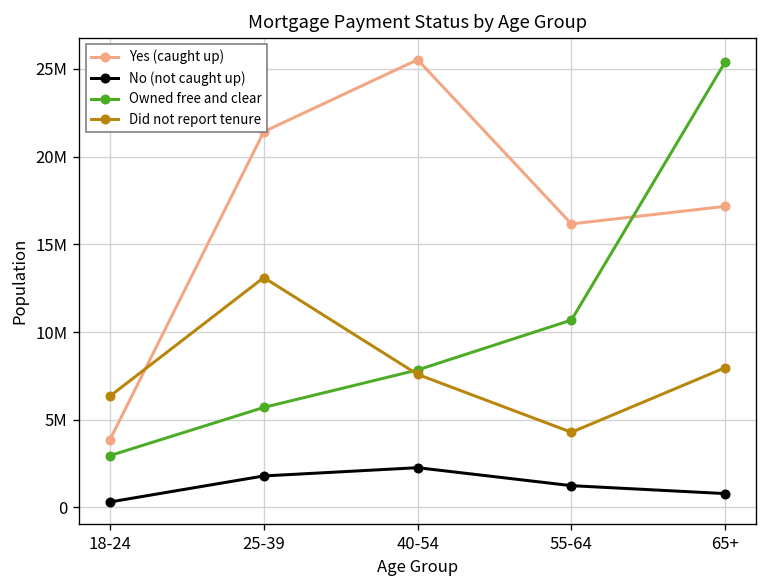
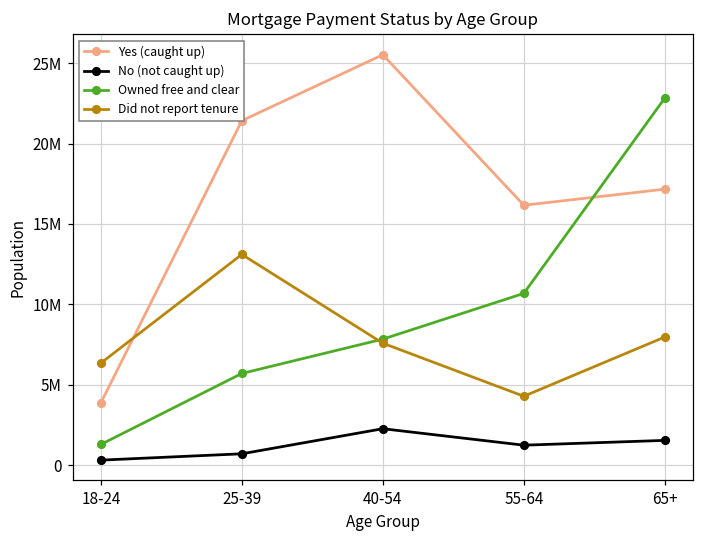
  {
    "Yes (caught up)": {
      "18-24": 3900000,
      "25-39": 21400000,
      "40-54": 25500000,
      "55-64": 16200000,
      "65+": 17200000
    },
    "No (not caught up)": {
      "18-24": 300000,
-     "25-39": 1800000,
+     "25-39": 700000,
      "40-54": 2300000,
      "55-64": 1200000,
-     "65+": 800000
+     "65+": 1500000
    },
    "Owned free and clear": {
-     "18-24": 3000000,
+     "18-24": 1300000,
      "25-39": 5700000,
      "40-54": 7800000,
      "55-64": 10700000,
-     "65+": 25400000
+     "65+": 22800000
    },
    "Did not report tenure": {
      "18-24": 6300000,
      "25-39": 13100000,
      "40-54": 7600000,
      "55-64": 4300000,
      "65+": 8000000
    }
  }
